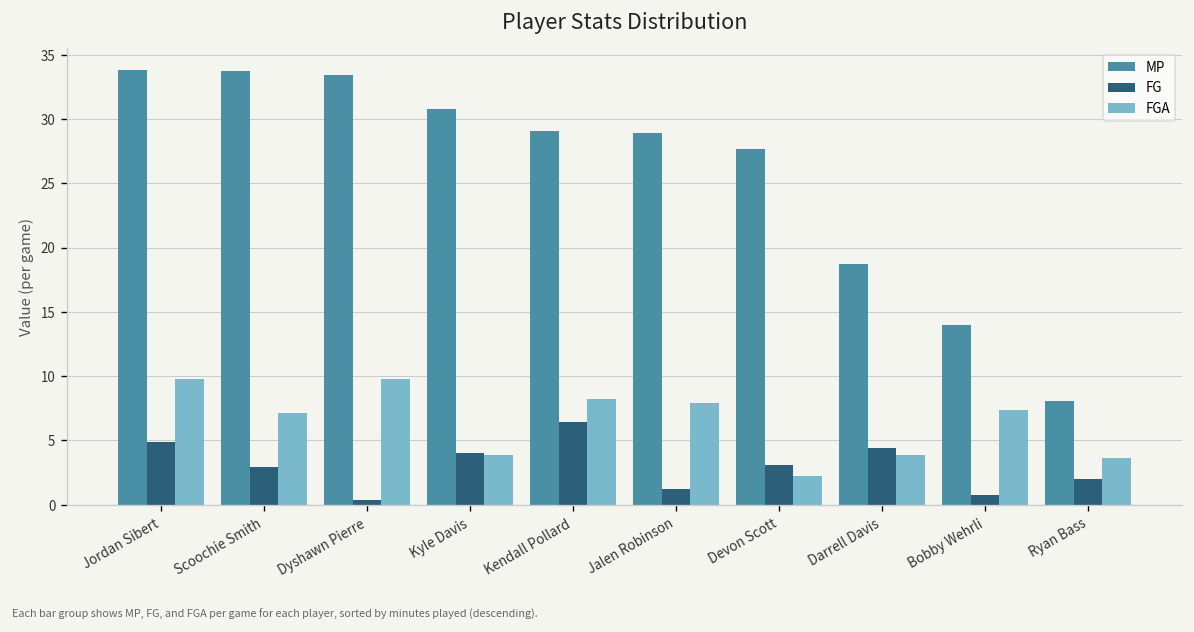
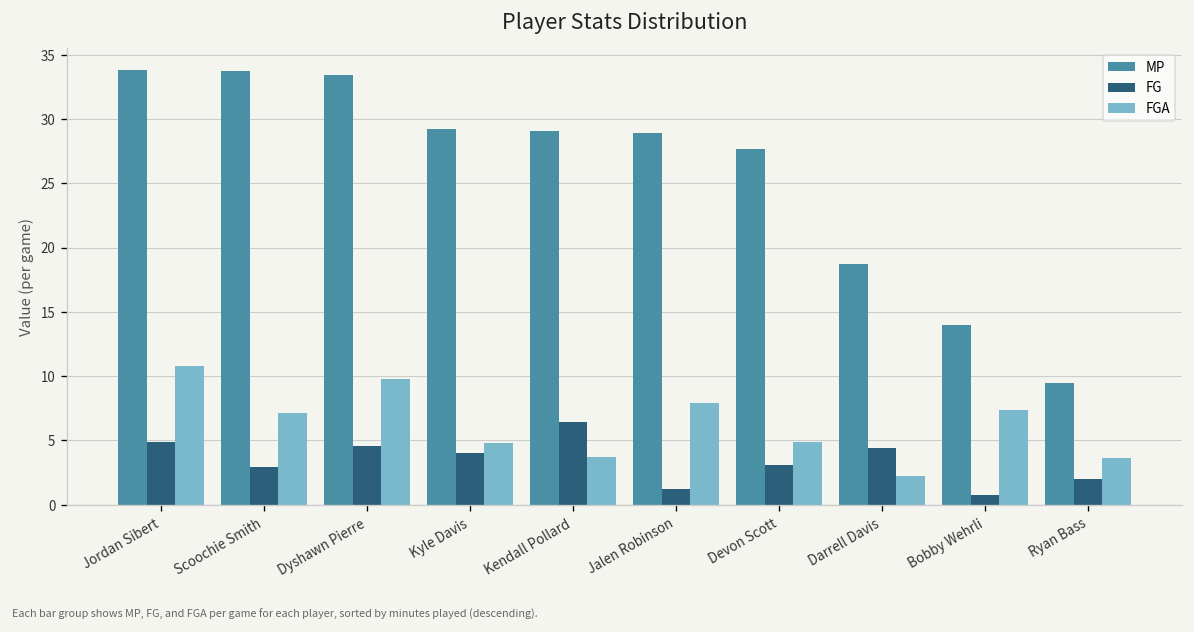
  {
    "MP": {
      "Jordan Sibert": 33.8,
      "Scoochie Smith": 33.7,
      "Dyshawn Pierre": 33.4,
-     "Kyle Davis": 30.8,
+     "Kyle Davis": 29.2,
      "Kendall Pollard": 29.1,
      "Jalen Robinson": 28.9,
      "Devon Scott": 27.7,
      "Darrell Davis": 18.7,
      "Bobby Wehrli": 14.0,
-     "Ryan Bass": 8.1
+     "Ryan Bass": 9.5
    },
    "FG": {
      "Jordan Sibert": 4.9,
      "Scoochie Smith": 2.9,
-     "Dyshawn Pierre": 0.4,
+     "Dyshawn Pierre": 4.6,
      "Kyle Davis": 4.0,
      "Kendall Pollard": 6.4,
      "Jalen Robinson": 1.2,
      "Devon Scott": 3.1,
      "Darrell Davis": 4.4,
      "Bobby Wehrli": 0.8,
      "Ryan Bass": 2.0
    },
    "FGA": {
-     "Jordan Sibert": 9.8,
+     "Jordan Sibert": 10.8,
      "Scoochie Smith": 7.1,
      "Dyshawn Pierre": 9.8,
-     "Kyle Davis": 3.9,
-     "Kendall Pollard": 8.2,
+     "Kyle Davis": 4.8,
+     "Kendall Pollard": 3.7,
      "Jalen Robinson": 7.9,
-     "Devon Scott": 2.2,
-     "Darrell Davis": 3.9,
+     "Devon Scott": 4.9,
+     "Darrell Davis": 2.2,
      "Bobby Wehrli": 7.4,
      "Ryan Bass": 3.6
    }
  }
